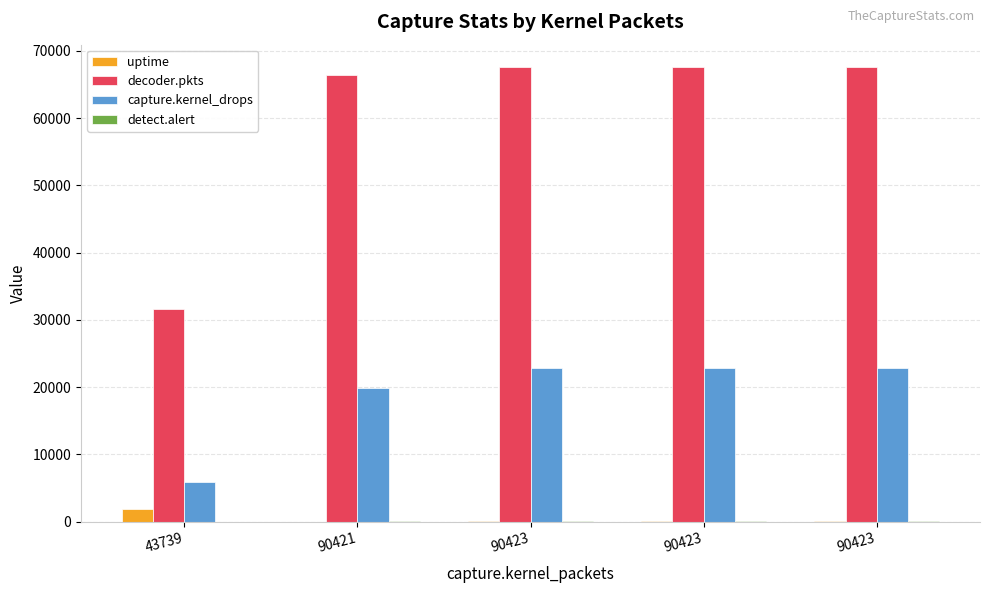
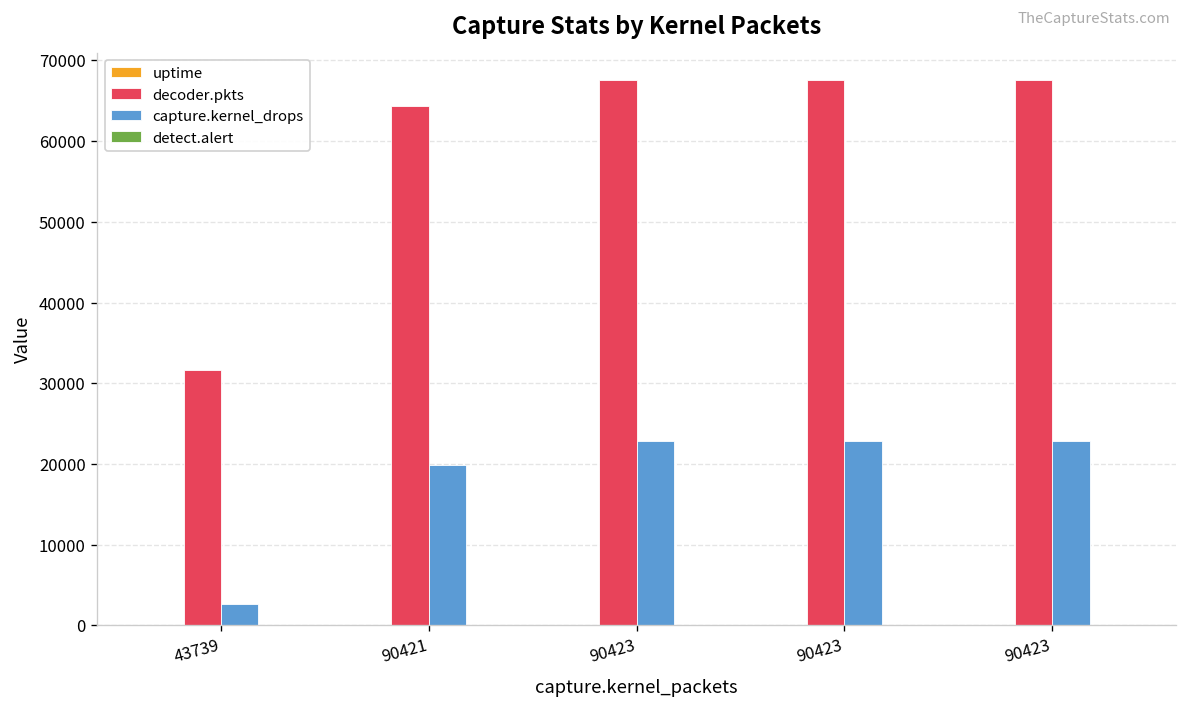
  {
    "uptime": {
-     "43739": 2000
+     "43739": 0
    },
    "decoder.pkts": {
      "43739": 32000,
-     "90421": 66000
+     "90421": 64000
    },
    "capture.kernel_drops": {
-     "43739": 6000,
+     "43739": 3000,
      "90421": 20000
    },
    "detect.alert": {
      "43739": 0
    }
  }
